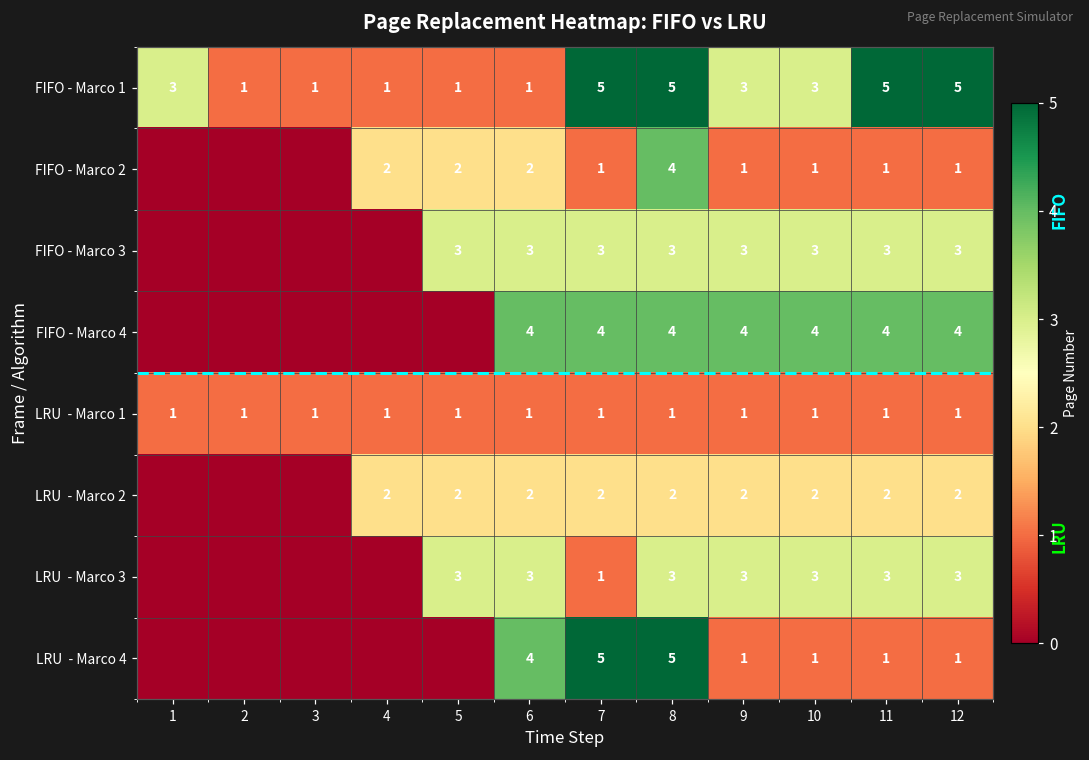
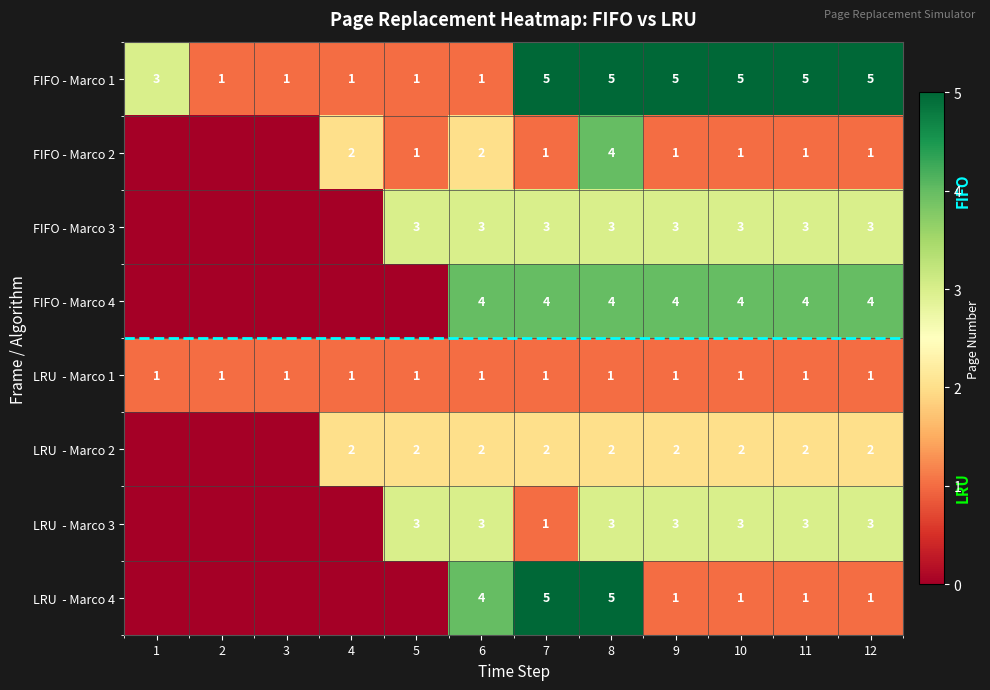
  {
    "FIFO - Marco 1": {
      "1": 3,
      "2": 1,
      "3": 1,
      "4": 1,
      "5": 1,
      "6": 1,
      "7": 5,
      "8": 5,
-     "9": 3,
-     "10": 3,
+     "9": 5,
+     "10": 5,
      "11": 5,
      "12": 5
    },
    "FIFO - Marco 2": {
      "4": 2,
-     "5": 2,
+     "5": 1,
      "6": 2,
      "7": 1,
      "8": 4,
      "9": 1,
      "10": 1,
      "11": 1,
      "12": 1
    },
    "FIFO - Marco 3": {
      "5": 3,
      "6": 3,
      "7": 3,
      "8": 3,
      "9": 3,
      "10": 3,
      "11": 3,
      "12": 3
    },
    "FIFO - Marco 4": {
      "6": 4,
      "7": 4,
      "8": 4,
      "9": 4,
      "10": 4,
      "11": 4,
      "12": 4
    },
    "LRU - Marco 1": {
      "1": 1,
      "2": 1,
      "3": 1,
      "4": 1,
      "5": 1,
      "6": 1,
      "7": 1,
      "8": 1,
      "9": 1,
      "10": 1,
      "11": 1,
      "12": 1
    },
    "LRU - Marco 2": {
      "4": 2,
      "5": 2,
      "6": 2,
      "7": 2,
      "8": 2,
      "9": 2,
      "10": 2,
      "11": 2,
      "12": 2
    },
    "LRU - Marco 3": {
      "5": 3,
      "6": 3,
      "7": 1,
      "8": 3,
      "9": 3,
      "10": 3,
      "11": 3,
      "12": 3
    },
    "LRU - Marco 4": {
      "6": 4,
      "7": 5,
      "8": 5,
      "9": 1,
      "10": 1,
      "11": 1,
      "12": 1
    }
  }
